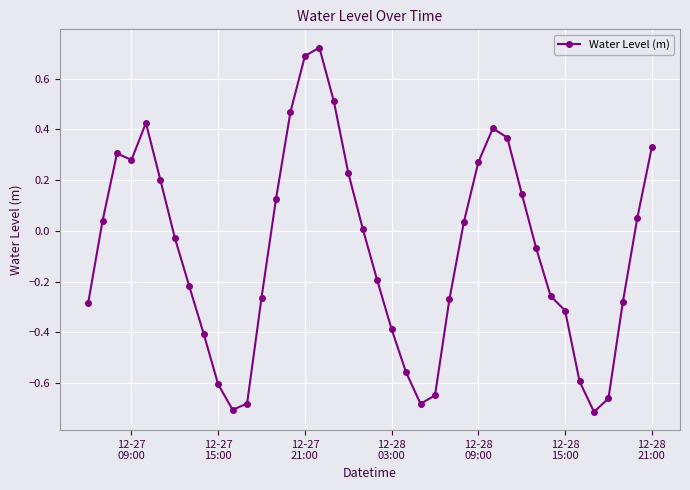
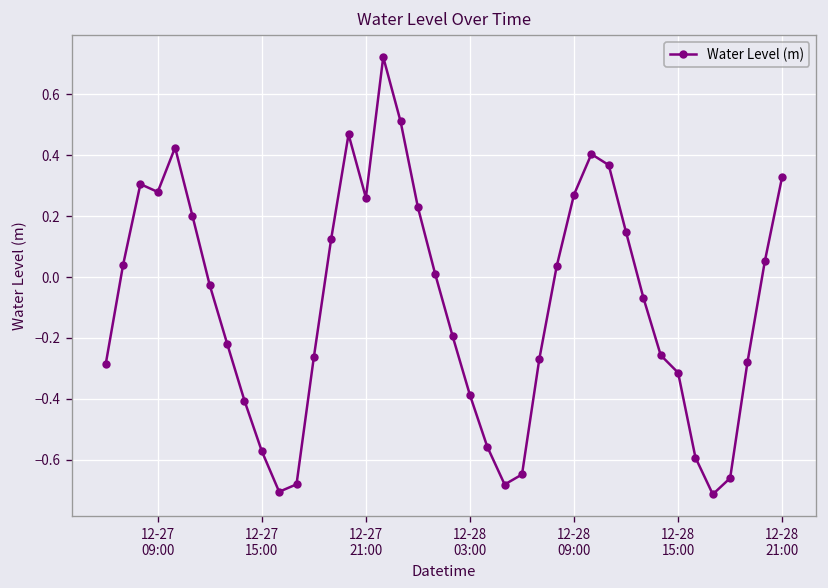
  {
    "12-27 09:00": 0.28,
-   "12-27 15:00": -0.61,
-   "12-27 21:00": 0.69,
+   "12-27 15:00": -0.57,
+   "12-27 21:00": 0.26,
    "12-28 03:00": -0.39,
    "12-28 09:00": 0.27,
    "12-28 15:00": -0.31,
    "12-28 21:00": 0.33
  }
